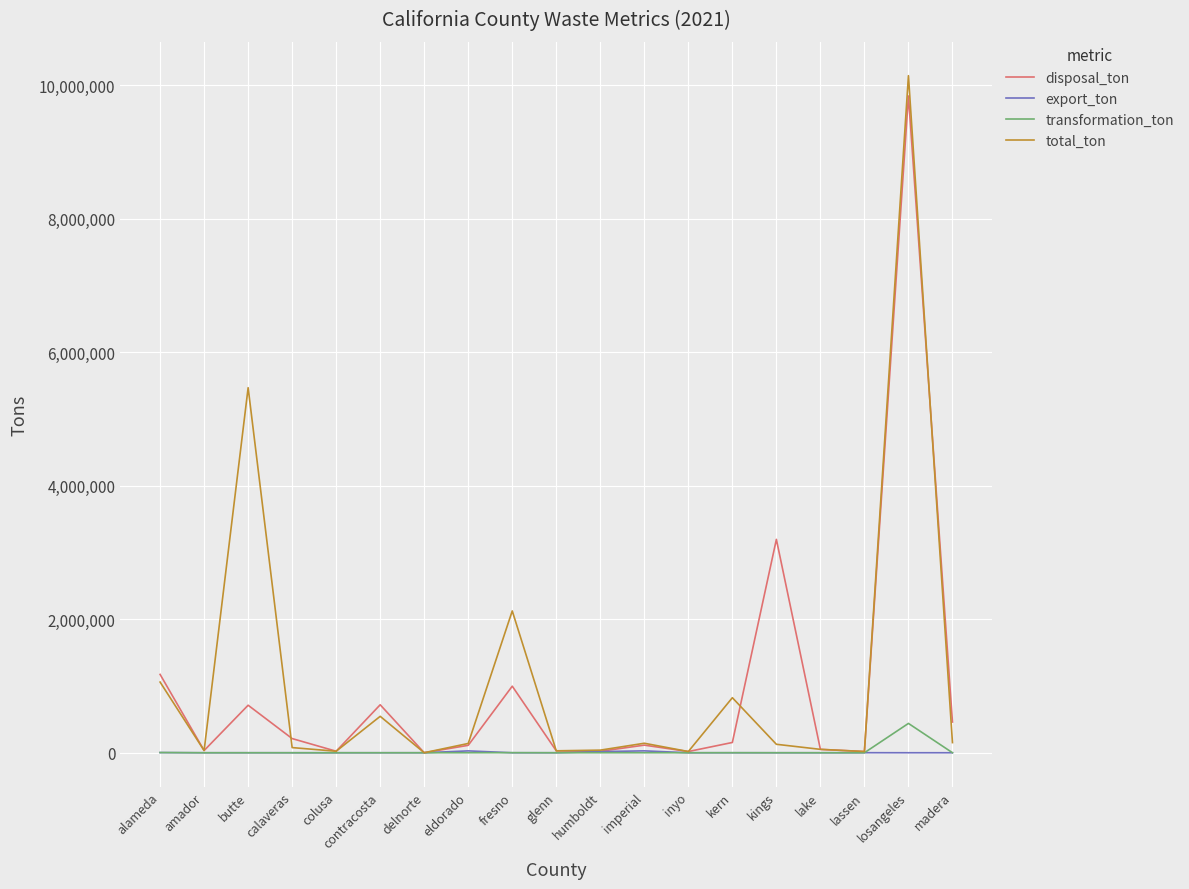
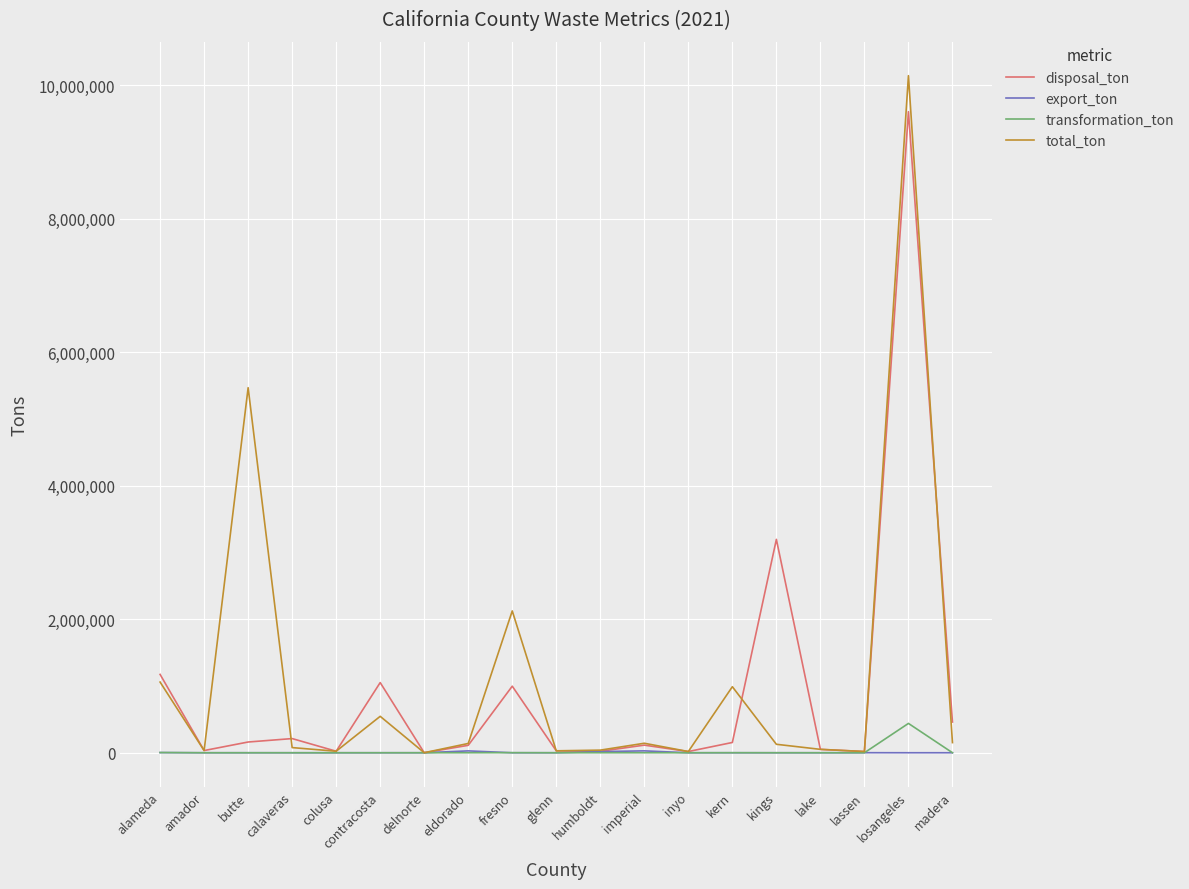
  {
    "disposal_ton": {
      "alameda": "1,200,000",
-     "butte": "700,000",
+     "butte": "200,000",
      "calaveras": "200,000",
-     "contracosta": "700,000",
+     "contracosta": "1,100,000",
      "fresno": "1,000,000",
      "kern": "200,000",
      "kings": "3,200,000",
-     "losangeles": "9,800,000",
+     "losangeles": "9,600,000",
      "madera": "500,000"
    },
    "export_ton": {
      "losangeles": "0"
    },
    "transformation_ton": {
      "losangeles": "400,000"
    },
    "total_ton": {
      "alameda": "1,100,000",
      "butte": "5,500,000",
      "calaveras": "100,000",
      "contracosta": "500,000",
      "fresno": "2,100,000",
-     "kern": "800,000",
+     "kern": "1,000,000",
      "kings": "100,000",
      "losangeles": "10,100,000",
      "madera": "200,000"
    }
  }
